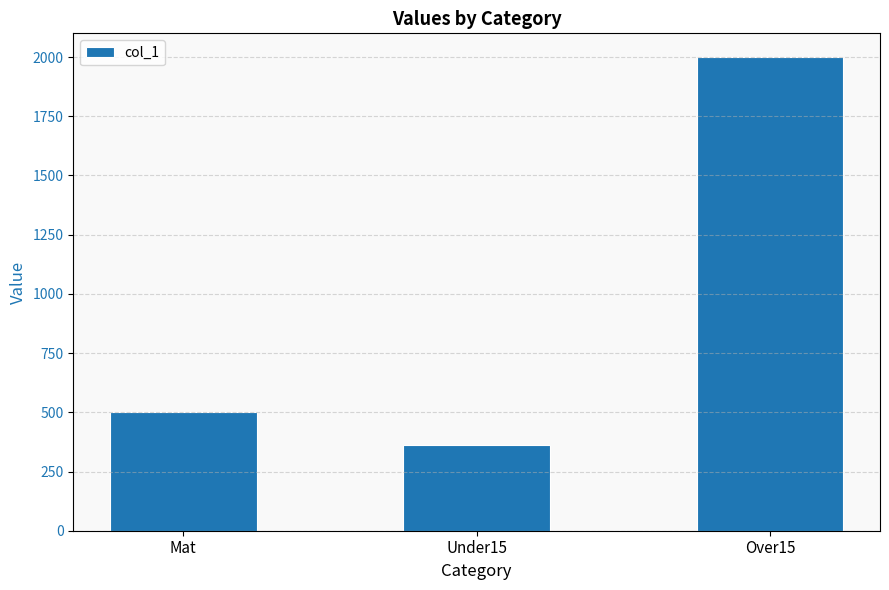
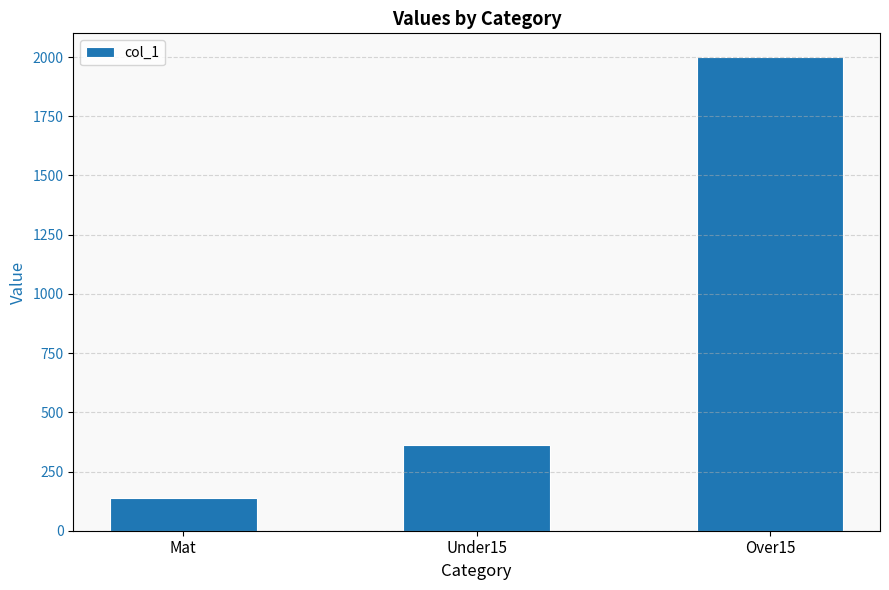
  {
-   "Mat": 500,
+   "Mat": 140,
    "Under15": 360,
    "Over15": 2000
  }
